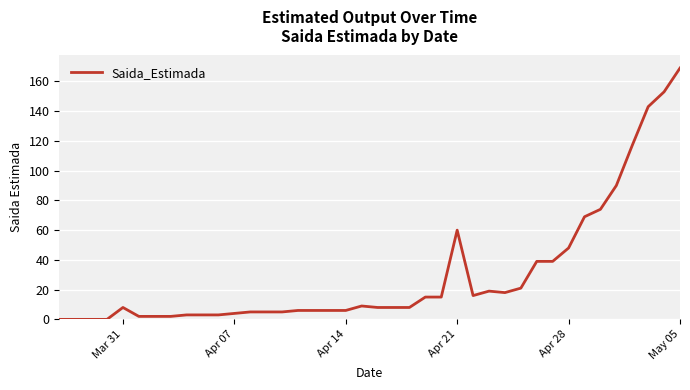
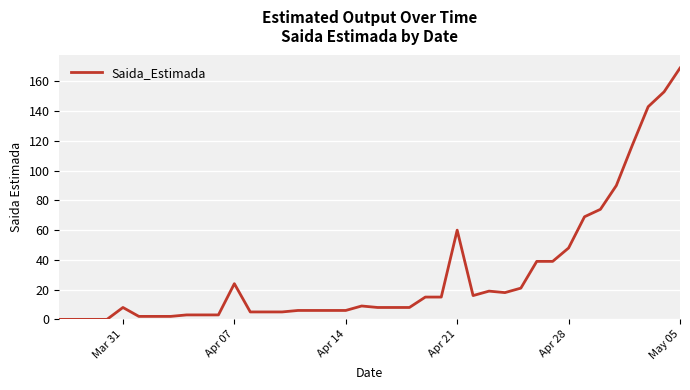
  {
    "Mar 31": 8,
-   "Apr 07": 4,
+   "Apr 07": 24,
    "Apr 14": 6,
    "Apr 21": 60,
    "Apr 28": 48,
    "May 05": 169
  }
